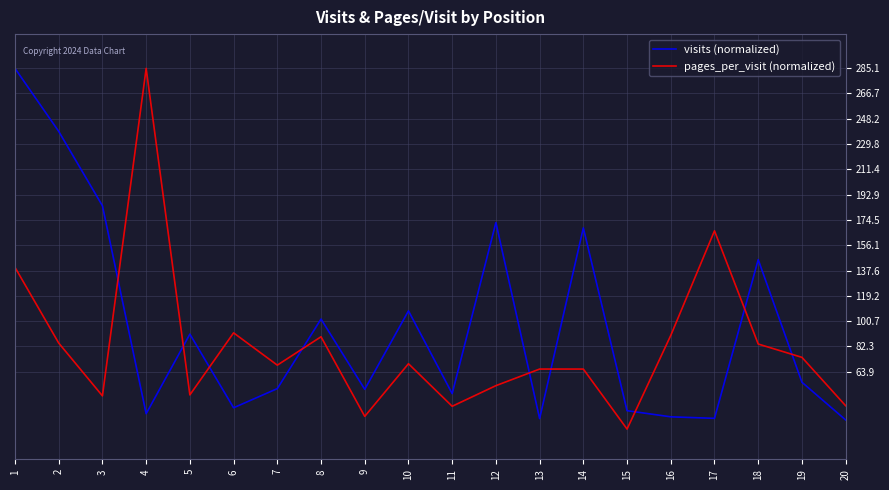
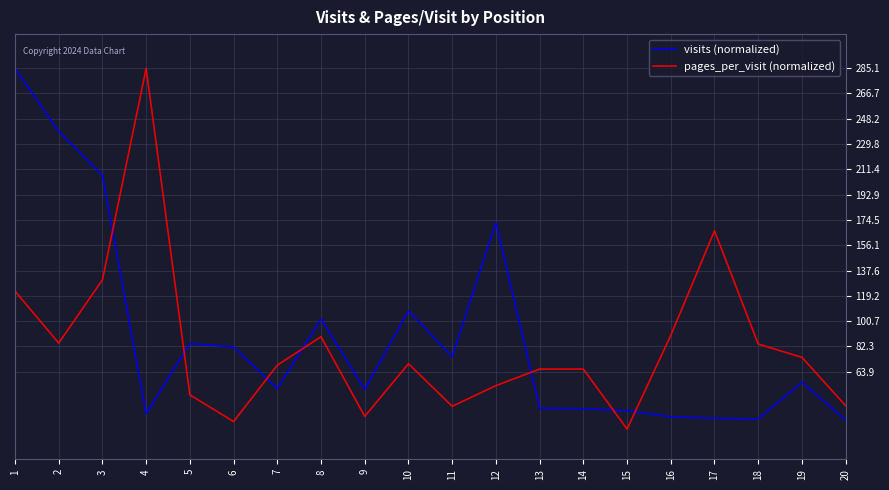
  {
    "visits (normalized)": {
      "2": 239,
-     "3": 185,
+     "3": 207,
      "4": 33,
-     "5": 91,
-     "6": 38,
+     "5": 84,
+     "6": 82,
      "7": 52,
      "8": 102,
      "9": 51,
      "10": 108,
-     "11": 48,
+     "11": 75,
      "12": 173,
-     "13": 30,
-     "14": 169,
+     "13": 37,
+     "14": 37,
      "15": 35,
      "16": 31,
      "17": 30,
-     "18": 146,
+     "18": 29,
      "19": 56,
      "20": 29
    },
    "pages_per_visit (normalized)": {
-     "1": 140,
+     "1": 123,
      "2": 85,
-     "3": 46,
+     "3": 131,
      "4": 285,
      "5": 47,
-     "6": 92,
+     "6": 28,
      "7": 69,
      "8": 89,
      "9": 31,
      "10": 70,
      "11": 39,
      "12": 54,
      "13": 66,
      "14": 66,
      "15": 22,
      "16": 90,
      "17": 167,
      "18": 84,
      "19": 74,
      "20": 39
    }
  }
